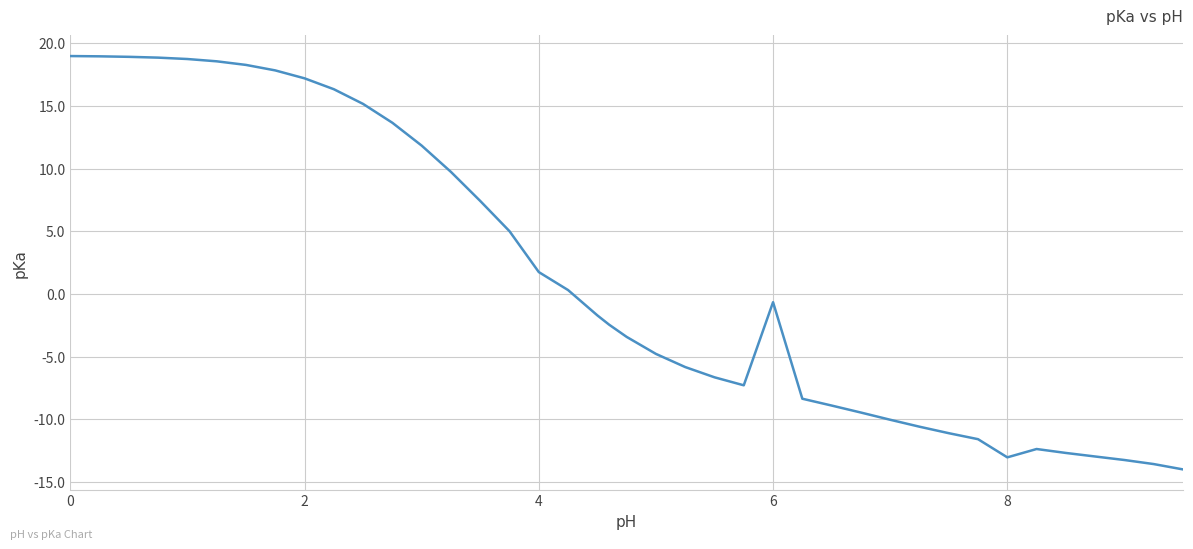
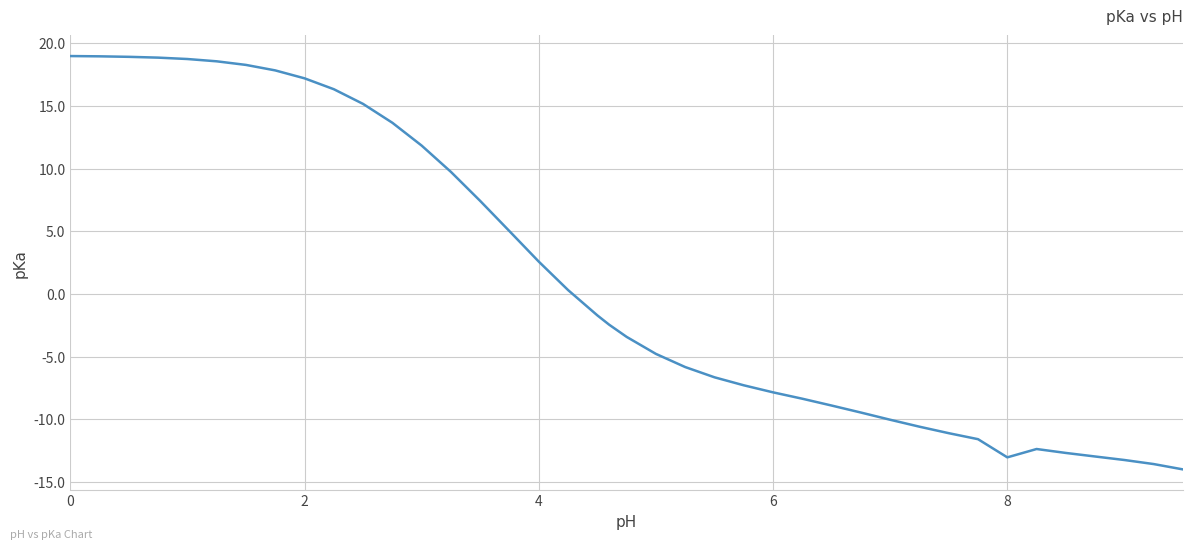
  {
    "0": 19.0,
    "2": 17.2,
-   "4": 1.7,
-   "6": -0.7,
+   "4": 2.6,
+   "6": -7.8,
    "8": -13.0
  }
